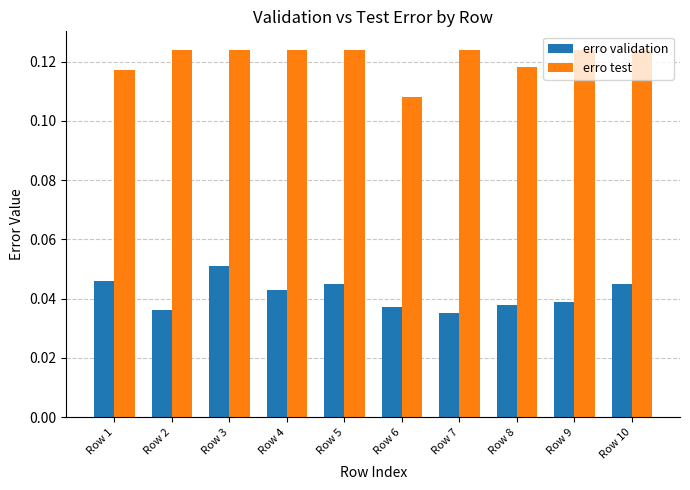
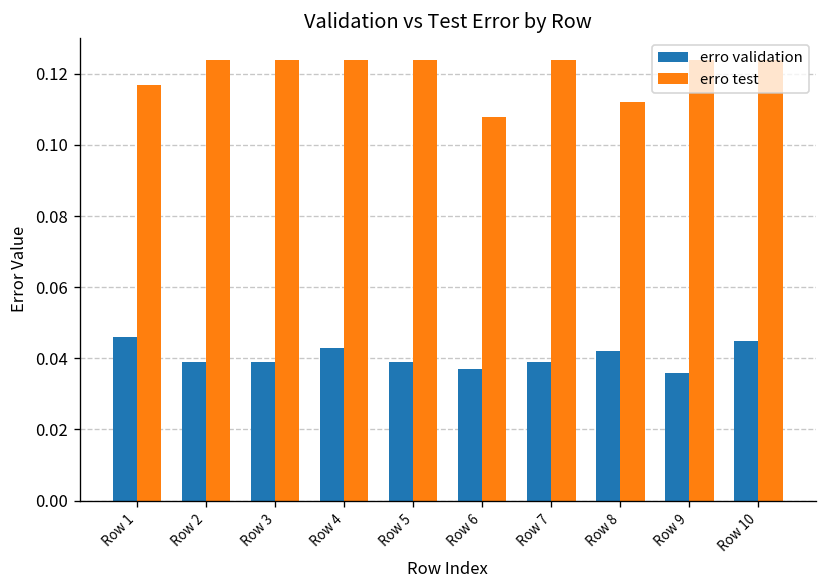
  {
    "erro validation": {
      "Row 1": 0.046,
-     "Row 2": 0.036,
-     "Row 3": 0.051,
+     "Row 2": 0.039,
+     "Row 3": 0.039,
      "Row 4": 0.043,
-     "Row 5": 0.045,
+     "Row 5": 0.039,
      "Row 6": 0.037,
-     "Row 7": 0.035,
-     "Row 8": 0.038,
-     "Row 9": 0.039,
+     "Row 7": 0.039,
+     "Row 8": 0.042,
+     "Row 9": 0.036,
      "Row 10": 0.045
    },
    "erro test": {
      "Row 1": 0.117,
      "Row 2": 0.124,
      "Row 3": 0.124,
      "Row 4": 0.124,
      "Row 5": 0.124,
      "Row 6": 0.108,
      "Row 7": 0.124,
-     "Row 8": 0.118
+     "Row 8": 0.112
    }
  }
